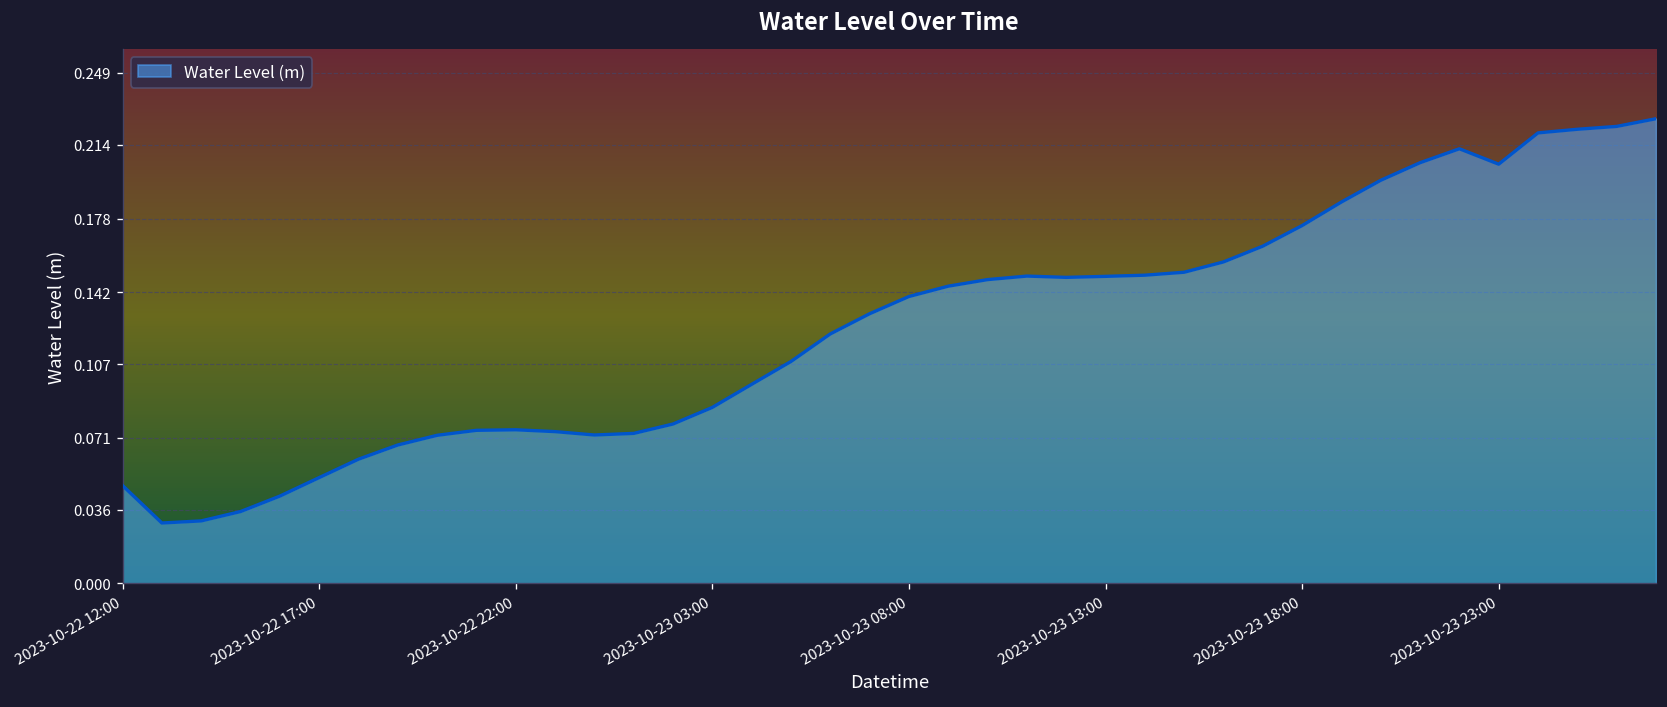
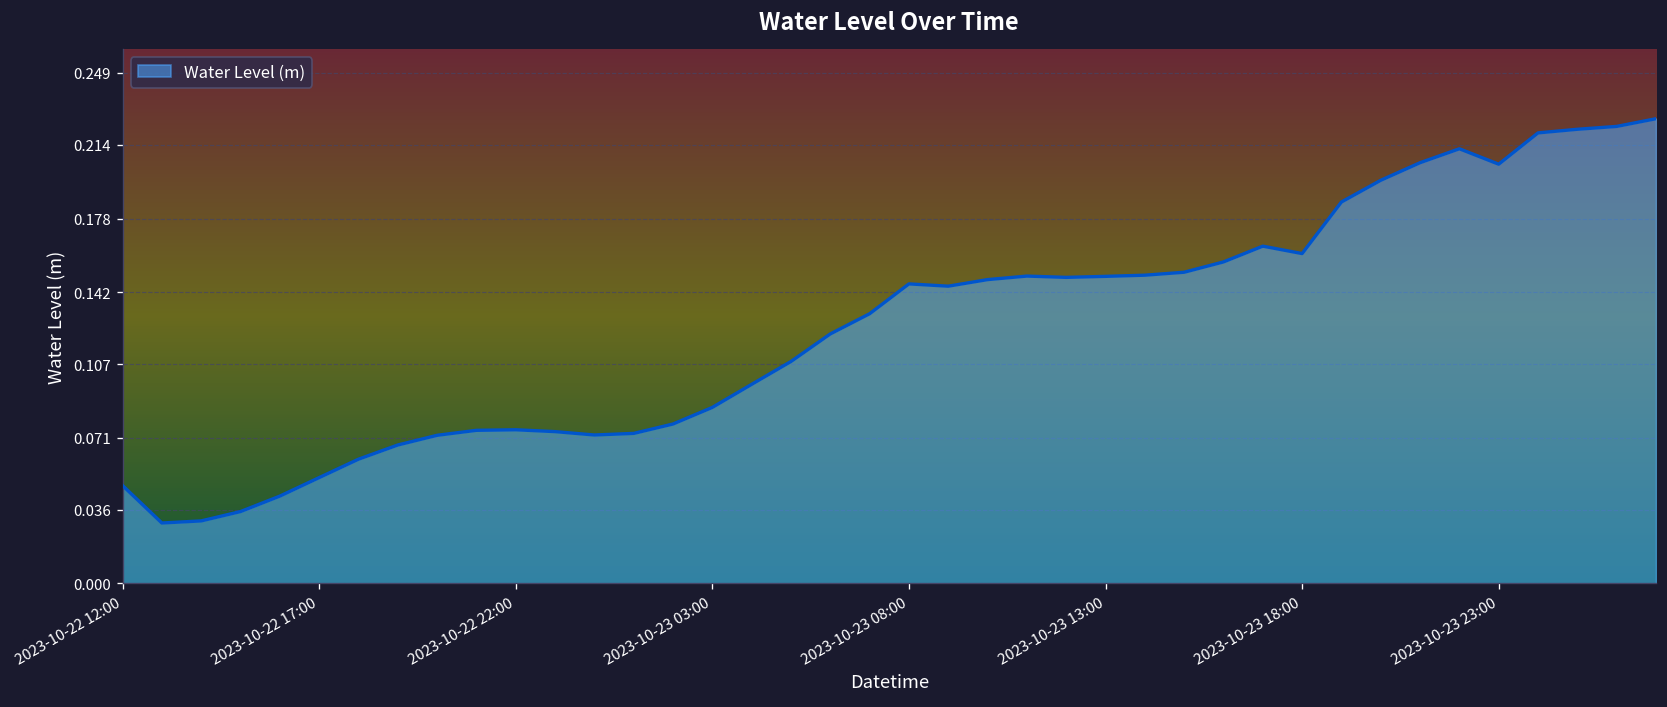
  {
    "2023-10-22 12:00": 0.048,
    "2023-10-22 17:00": 0.052,
    "2023-10-22 22:00": 0.075,
    "2023-10-23 03:00": 0.086,
-   "2023-10-23 08:00": 0.140,
+   "2023-10-23 08:00": 0.146,
    "2023-10-23 13:00": 0.150,
-   "2023-10-23 18:00": 0.175,
+   "2023-10-23 18:00": 0.161,
    "2023-10-23 23:00": 0.205
  }
